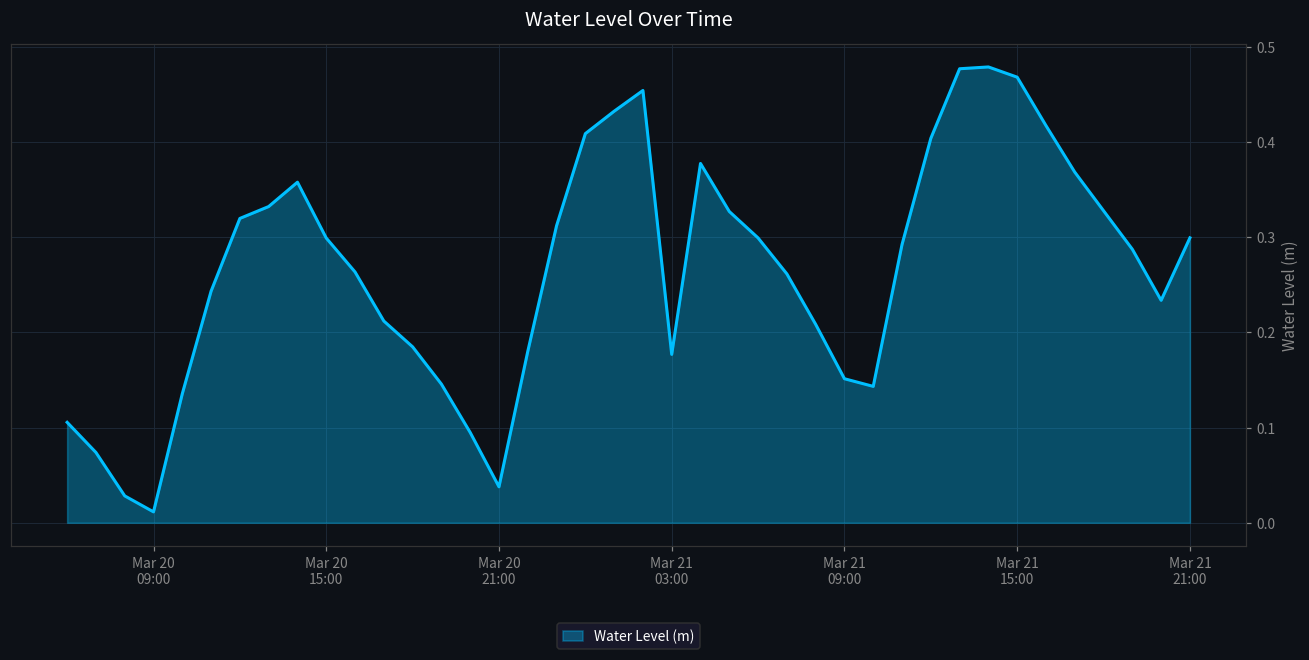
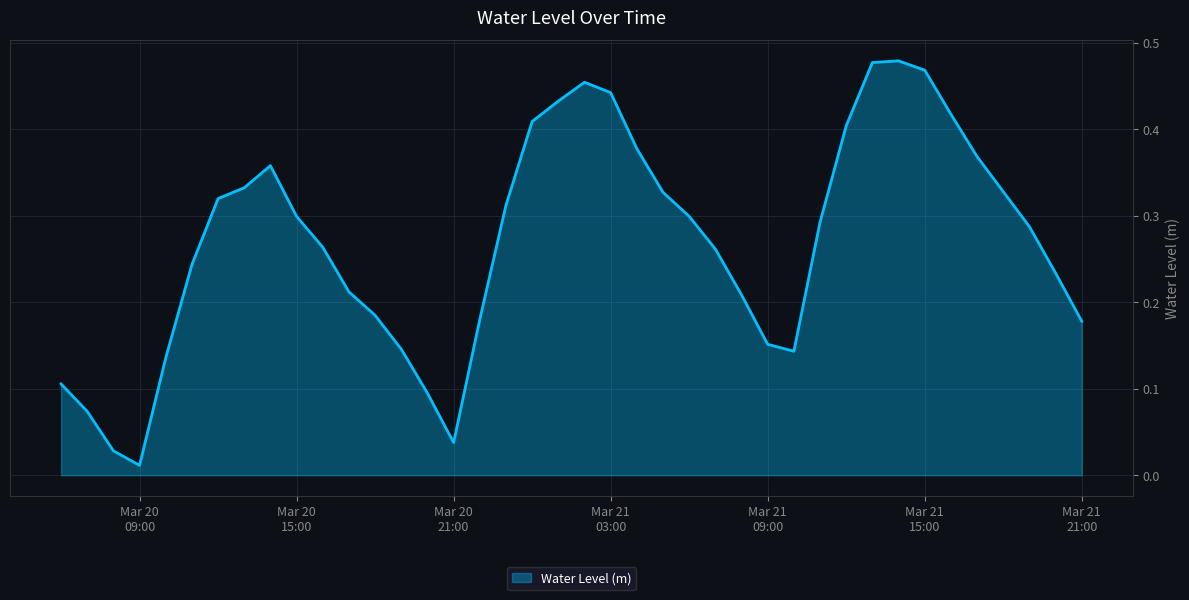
  {
    "Mar 20 09:00": 0.01,
    "Mar 20 15:00": 0.30,
    "Mar 20 21:00": 0.04,
-   "Mar 21 03:00": 0.18,
+   "Mar 21 03:00": 0.44,
    "Mar 21 09:00": 0.15,
    "Mar 21 15:00": 0.47,
-   "Mar 21 21:00": 0.30
+   "Mar 21 21:00": 0.18
  }
